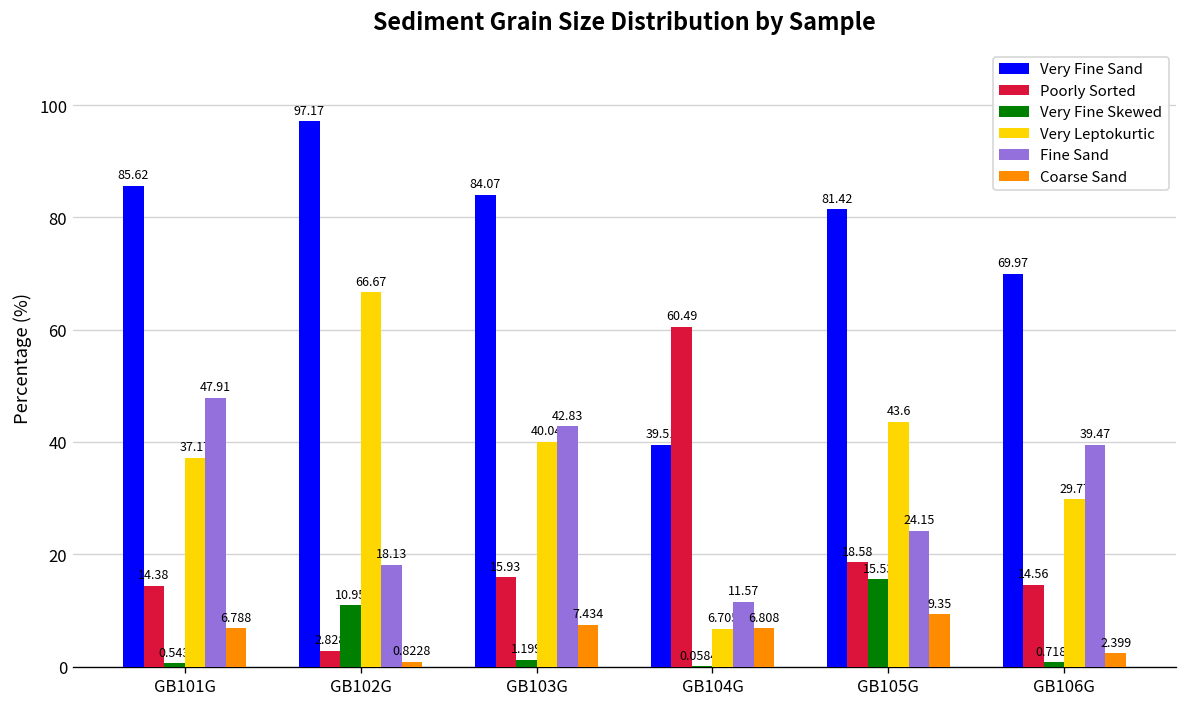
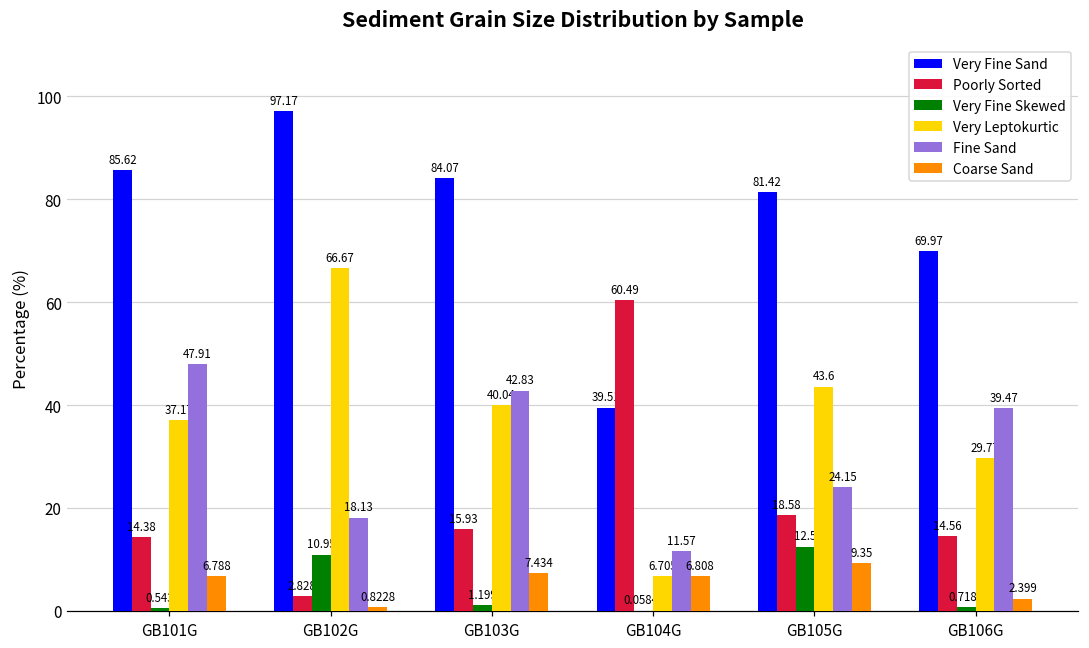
  {
    "Very Fine Sand": {
      "GB101G": 85.62,
      "GB102G": 97.17,
      "GB103G": 84.07,
      "GB104G": 39.51,
      "GB105G": 81.42,
      "GB106G": 69.97
    },
    "Poorly Sorted": {
      "GB101G": 14.38,
      "GB102G": 2.828,
      "GB103G": 15.93,
      "GB104G": 60.49,
      "GB105G": 18.58,
      "GB106G": 14.56
    },
    "Very Fine Skewed": {
      "GB101G": 0.543,
      "GB102G": 10.95,
      "GB103G": 1.199,
      "GB104G": 0.05846,
-     "GB105G": 15.53,
+     "GB105G": 12.5,
      "GB106G": 0.7188
    },
    "Very Leptokurtic": {
      "GB101G": 37.17,
      "GB102G": 66.67,
      "GB103G": 40.04,
      "GB104G": 6.705,
      "GB105G": 43.6,
      "GB106G": 29.77
    },
    "Fine Sand": {
      "GB101G": 47.91,
      "GB102G": 18.13,
      "GB103G": 42.83,
      "GB104G": 11.57,
      "GB105G": 24.15,
      "GB106G": 39.47
    },
    "Coarse Sand": {
      "GB101G": 6.788,
      "GB102G": 0.8228,
      "GB103G": 7.434,
      "GB104G": 6.808,
      "GB105G": 9.35,
      "GB106G": 2.399
    }
  }
